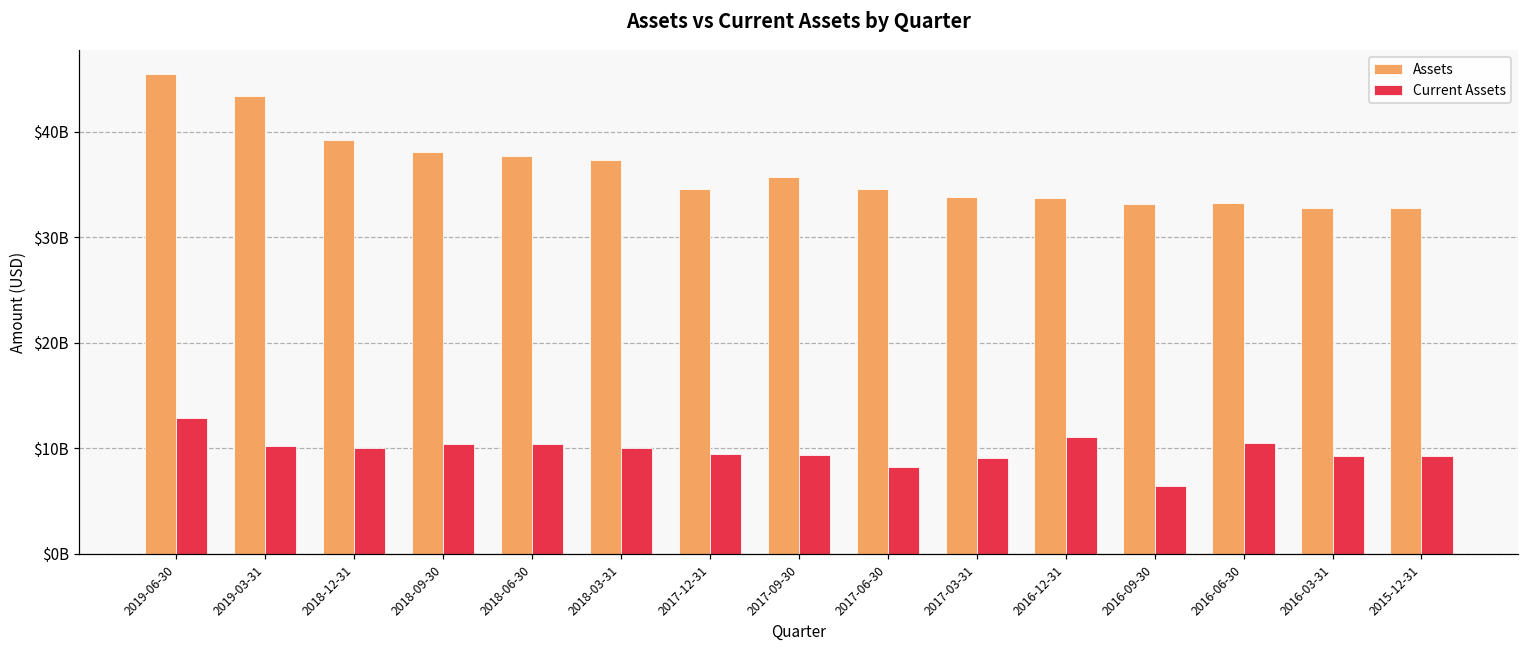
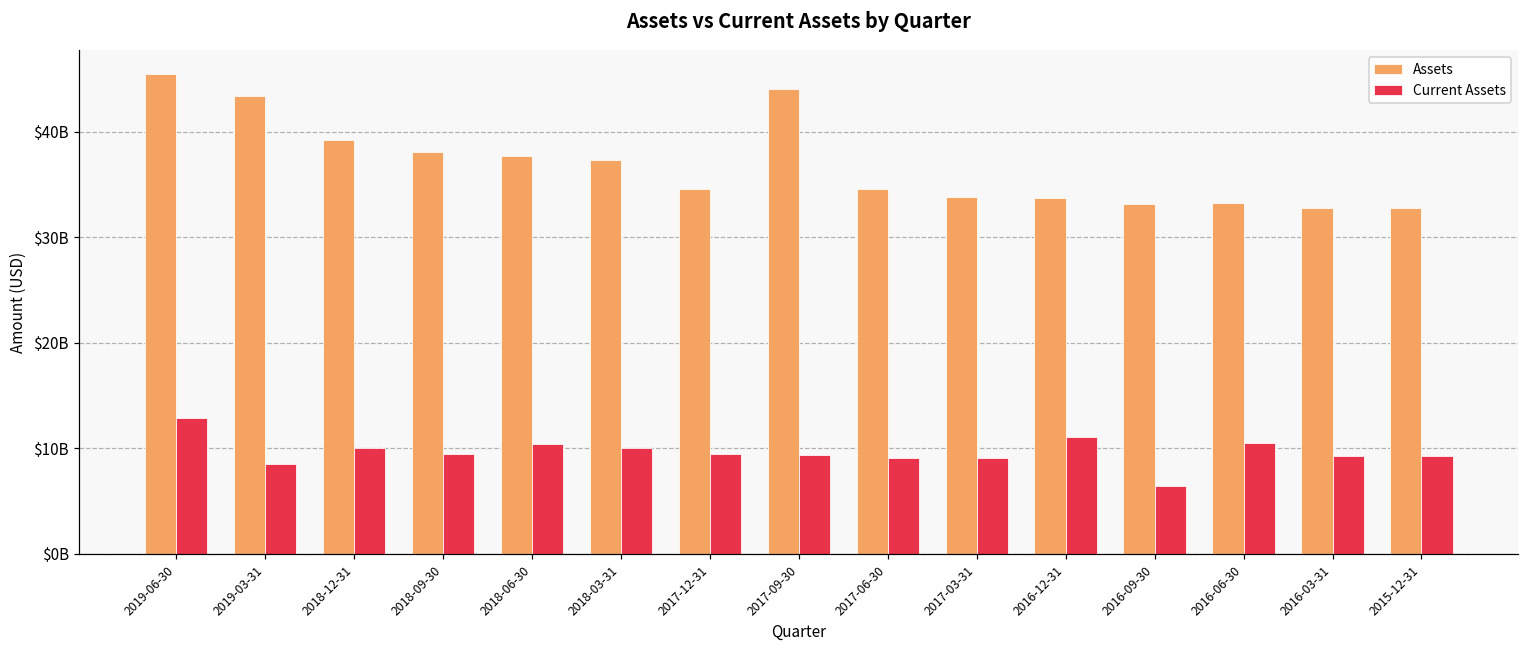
  {
    "Assets": {
      "2019-06-30": "$45000000000",
      "2019-03-31": "$43000000000",
      "2018-12-31": "$39000000000",
      "2018-09-30": "$38000000000",
      "2018-06-30": "$38000000000",
      "2018-03-31": "$37000000000",
      "2017-12-31": "$35000000000",
-     "2017-09-30": "$36000000000",
+     "2017-09-30": "$44000000000",
      "2017-06-30": "$35000000000",
      "2017-03-31": "$34000000000",
      "2016-12-31": "$34000000000",
      "2016-09-30": "$33000000000",
      "2016-06-30": "$33000000000",
      "2016-03-31": "$33000000000",
      "2015-12-31": "$33000000000"
    },
    "Current Assets": {
      "2019-06-30": "$13000000000",
-     "2019-03-31": "$10000000000",
+     "2019-03-31": "$9000000000",
      "2018-12-31": "$10000000000",
-     "2018-09-30": "$10000000000",
+     "2018-09-30": "$9000000000",
      "2018-06-30": "$10000000000",
      "2018-03-31": "$10000000000",
      "2017-12-31": "$9000000000",
      "2017-09-30": "$9000000000",
-     "2017-06-30": "$8000000000",
+     "2017-06-30": "$9000000000",
      "2017-03-31": "$9000000000",
      "2016-12-31": "$11000000000",
      "2016-09-30": "$6000000000",
      "2016-06-30": "$10000000000",
      "2016-03-31": "$9000000000",
      "2015-12-31": "$9000000000"
    }
  }
